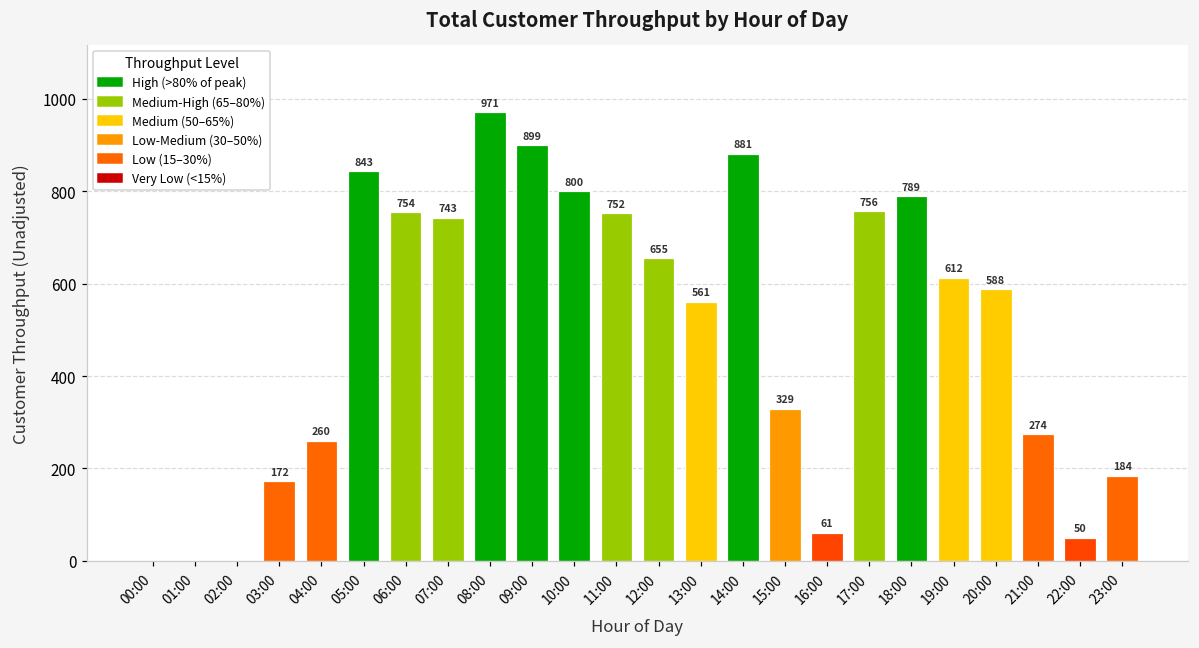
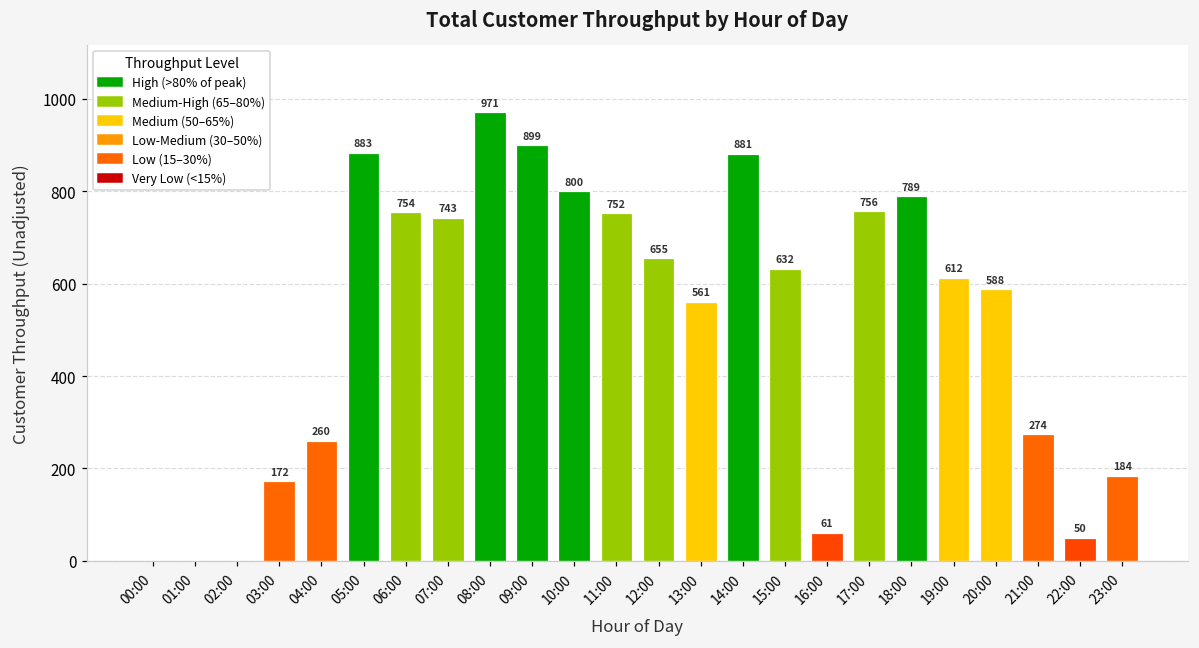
  {
    "03:00": 172,
    "04:00": 260,
-   "05:00": 843,
+   "05:00": 883,
    "06:00": 754,
    "07:00": 743,
    "08:00": 971,
    "09:00": 899,
    "10:00": 800,
    "11:00": 752,
    "12:00": 655,
    "13:00": 561,
    "14:00": 881,
-   "15:00": 329,
+   "15:00": 632,
    "16:00": 61,
    "17:00": 756,
    "18:00": 789,
    "19:00": 612,
    "20:00": 588,
    "21:00": 274,
    "22:00": 50,
    "23:00": 184
  }
